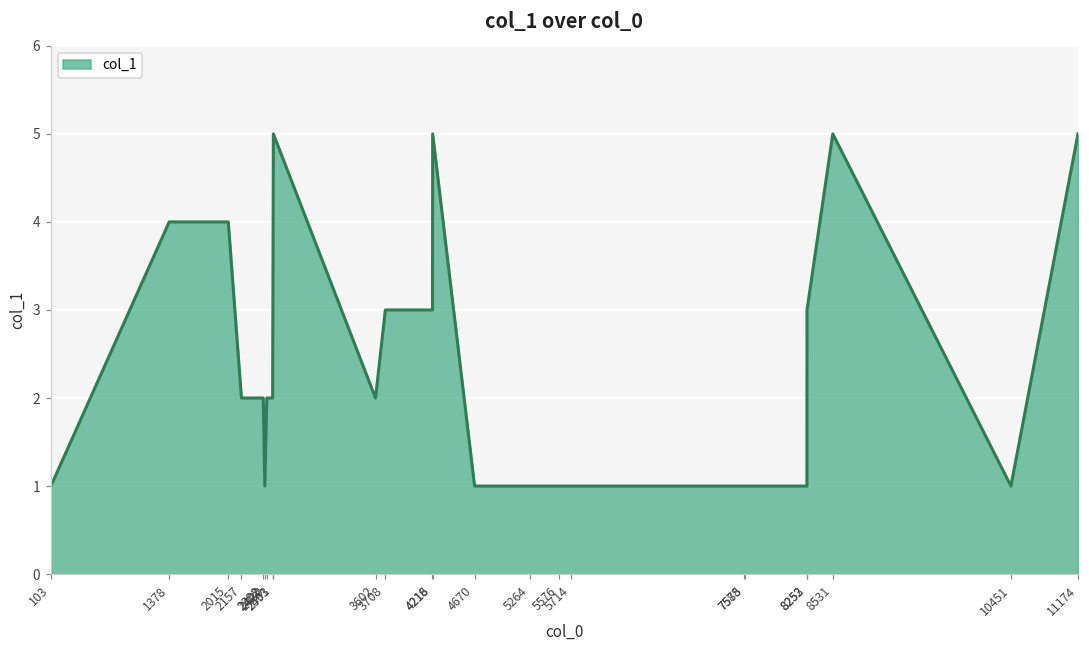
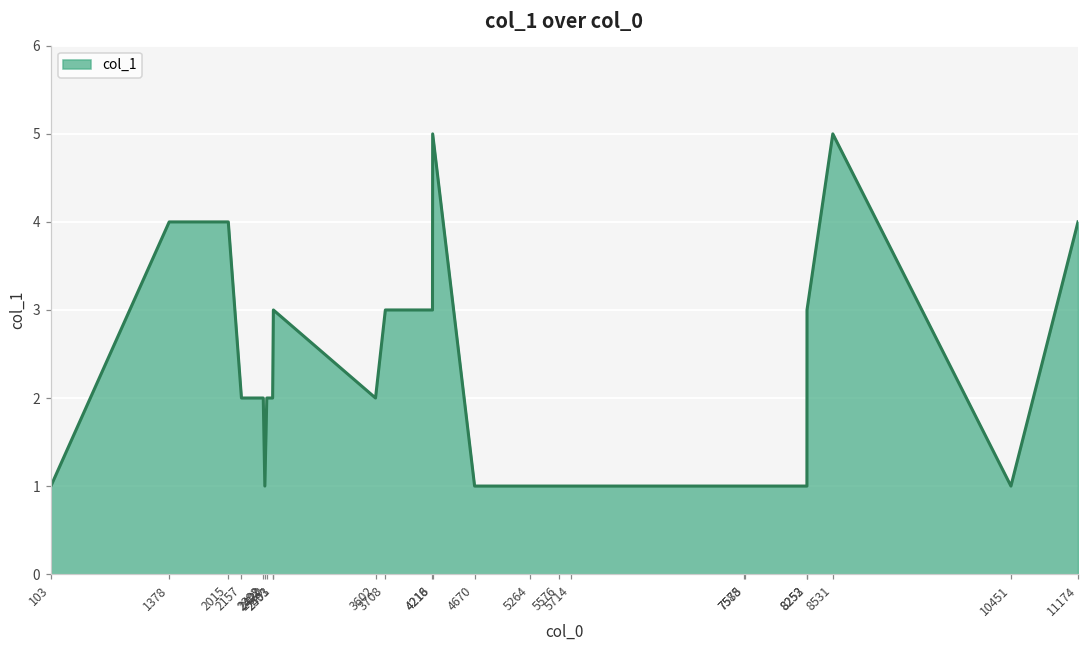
  {
    "103": 1,
    "1378": 4,
    "2015": 4,
    "2157": 2,
    "2392": 2,
    "2409": 1,
    "2430": 2,
    "2493": 2,
-   "2501": 5,
+   "2501": 3,
    "3602": 2,
    "3708": 3,
    "4216": 3,
    "4218": 5,
    "4670": 1,
    "5264": 1,
    "5576": 1,
    "5714": 1,
    "7578": 1,
    "7585": 1,
    "8252": 1,
    "8253": 3,
    "8531": 5,
    "10451": 1,
-   "11174": 5
+   "11174": 4
  }
